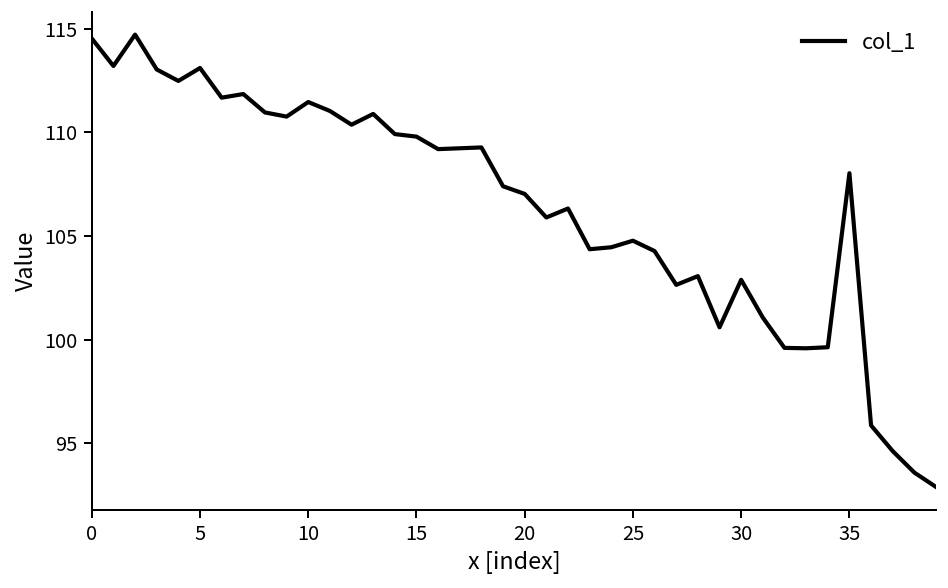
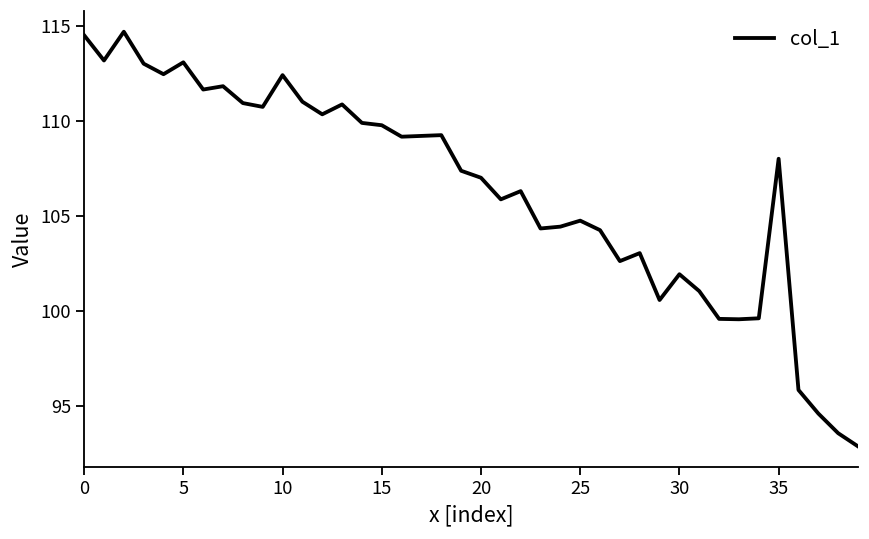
  {
    "0": 114.5,
    "5": 113.1,
-   "10": 111.5,
+   "10": 112.4,
    "15": 109.8,
    "20": 107.0,
    "25": 104.8,
-   "30": 102.9,
+   "30": 101.9,
    "35": 108.0
  }
